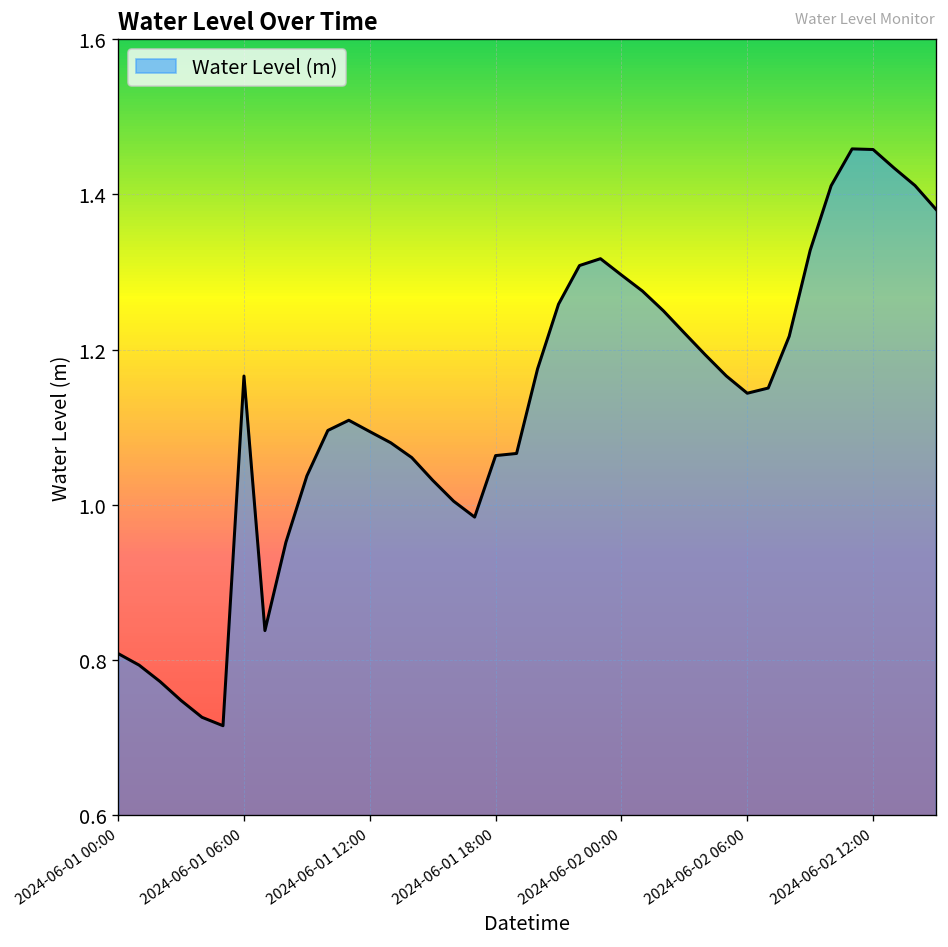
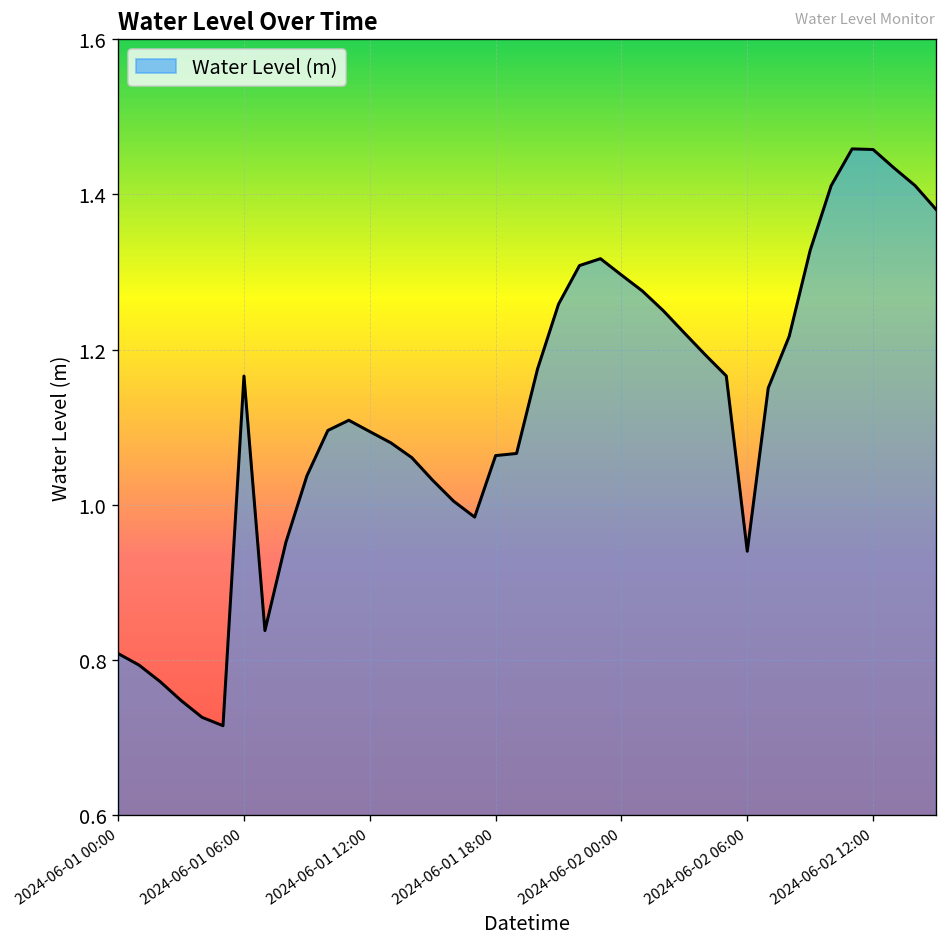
  {
    "2024-06-01 00:00": 0.81,
    "2024-06-01 06:00": 1.17,
    "2024-06-01 12:00": 1.09,
    "2024-06-01 18:00": 1.06,
    "2024-06-02 00:00": 1.30,
-   "2024-06-02 06:00": 1.14,
+   "2024-06-02 06:00": 0.94,
    "2024-06-02 12:00": 1.46
  }
